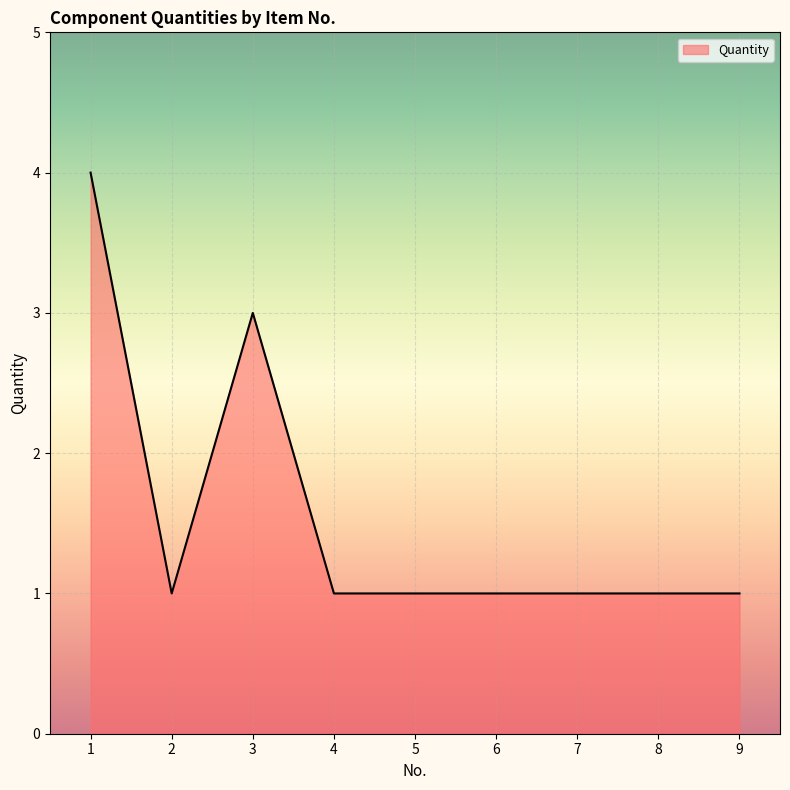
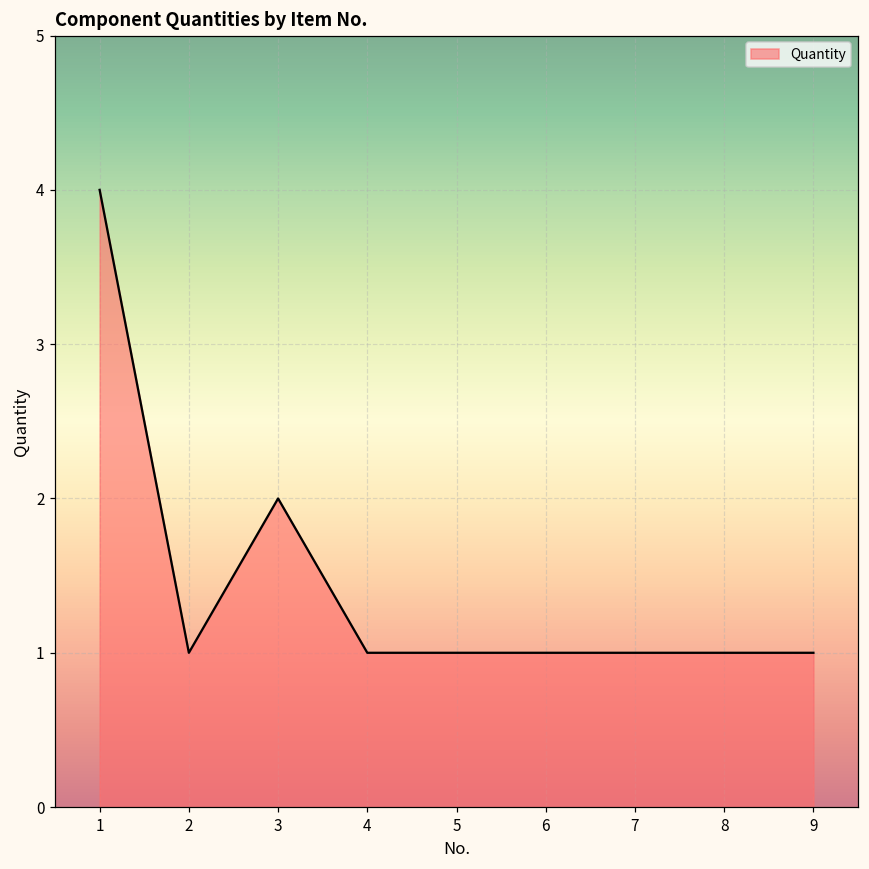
  {
    "1": 4,
    "2": 1,
-   "3": 3,
+   "3": 2,
    "4": 1,
    "5": 1,
    "6": 1,
    "7": 1,
    "8": 1,
    "9": 1
  }
